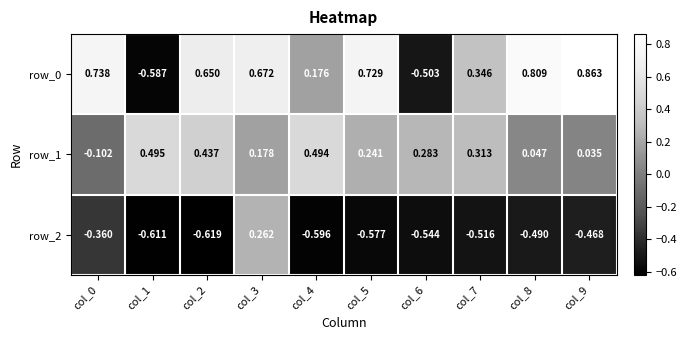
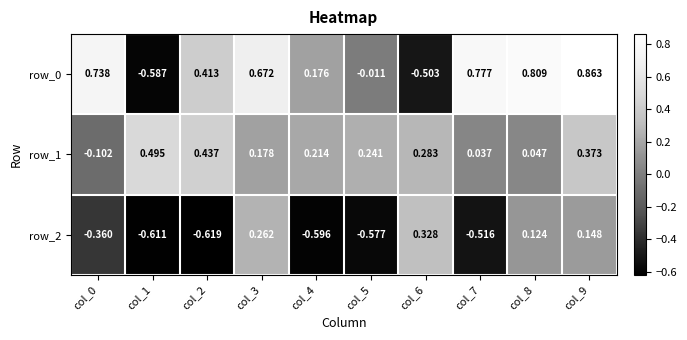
  {
    "row_0": {
      "col_0": 0.738,
      "col_1": -0.587,
-     "col_2": 0.650,
+     "col_2": 0.413,
      "col_3": 0.672,
      "col_4": 0.176,
-     "col_5": 0.729,
+     "col_5": -0.011,
      "col_6": -0.503,
-     "col_7": 0.346,
+     "col_7": 0.777,
      "col_8": 0.809,
      "col_9": 0.863
    },
    "row_1": {
      "col_0": -0.102,
      "col_1": 0.495,
      "col_2": 0.437,
      "col_3": 0.178,
-     "col_4": 0.494,
+     "col_4": 0.214,
      "col_5": 0.241,
      "col_6": 0.283,
-     "col_7": 0.313,
+     "col_7": 0.037,
      "col_8": 0.047,
-     "col_9": 0.035
+     "col_9": 0.373
    },
    "row_2": {
      "col_0": -0.360,
      "col_1": -0.611,
      "col_2": -0.619,
      "col_3": 0.262,
      "col_4": -0.596,
      "col_5": -0.577,
-     "col_6": -0.544,
+     "col_6": 0.328,
      "col_7": -0.516,
-     "col_8": -0.490,
-     "col_9": -0.468
+     "col_8": 0.124,
+     "col_9": 0.148
    }
  }
